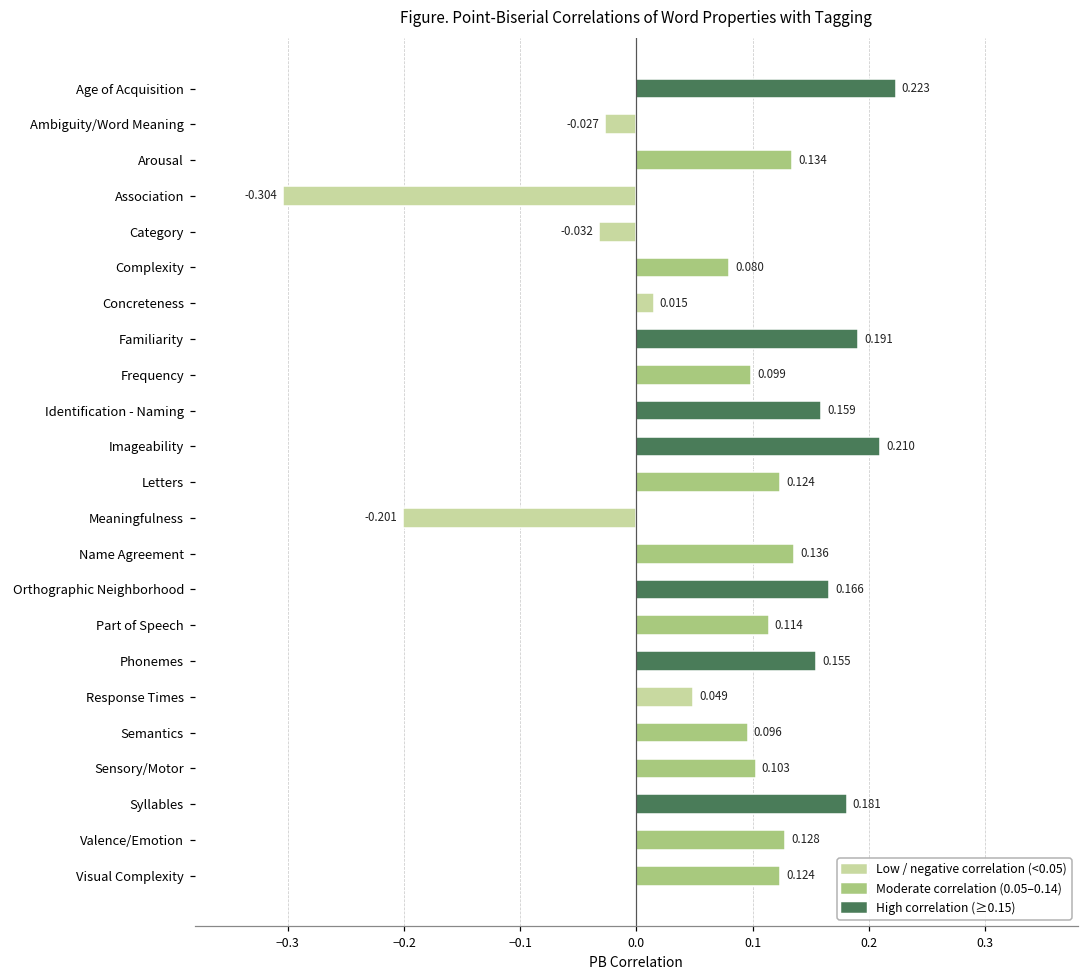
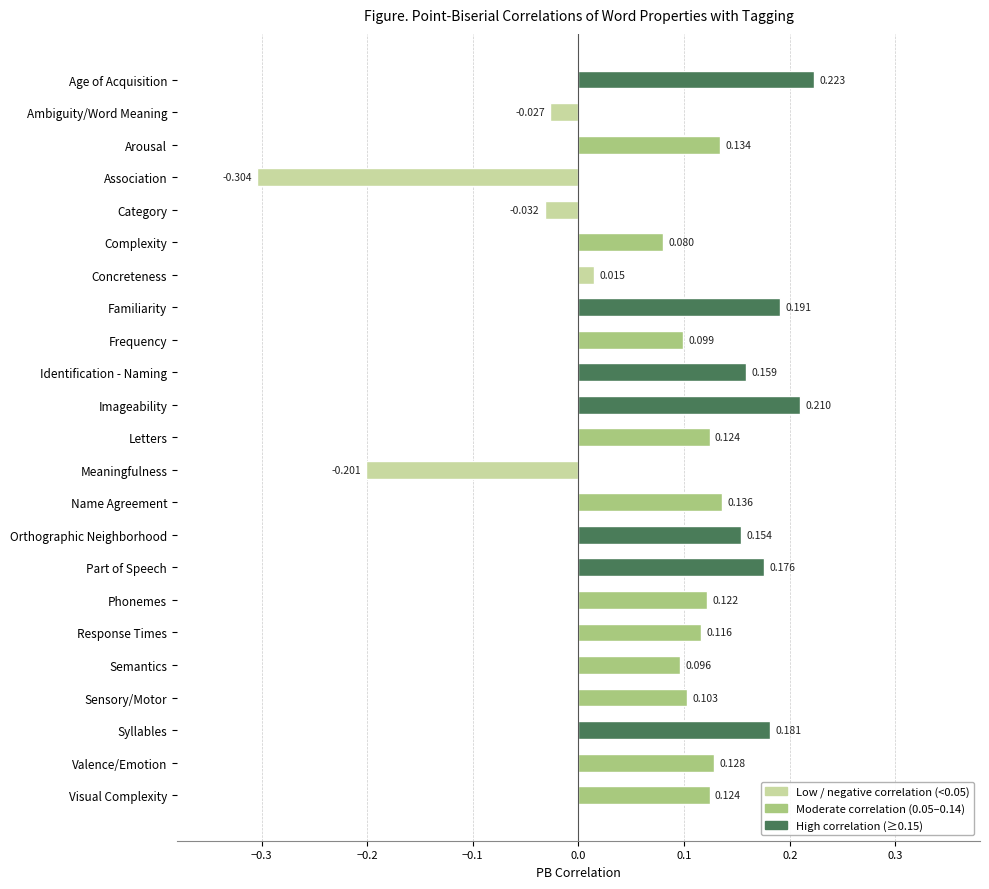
  {
    "Age of Acquisition": 0.223,
    "Ambiguity/Word Meaning": -0.027,
    "Arousal": 0.134,
    "Association": -0.304,
    "Category": -0.032,
    "Complexity": 0.080,
    "Concreteness": 0.015,
    "Familiarity": 0.191,
    "Frequency": 0.099,
    "Identification - Naming": 0.159,
    "Imageability": 0.210,
    "Letters": 0.124,
    "Meaningfulness": -0.201,
    "Name Agreement": 0.136,
-   "Orthographic Neighborhood": 0.166,
-   "Part of Speech": 0.114,
-   "Phonemes": 0.155,
-   "Response Times": 0.049,
+   "Orthographic Neighborhood": 0.154,
+   "Part of Speech": 0.176,
+   "Phonemes": 0.122,
+   "Response Times": 0.116,
    "Semantics": 0.096,
    "Sensory/Motor": 0.103,
    "Syllables": 0.181,
    "Valence/Emotion": 0.128,
    "Visual Complexity": 0.124
  }
